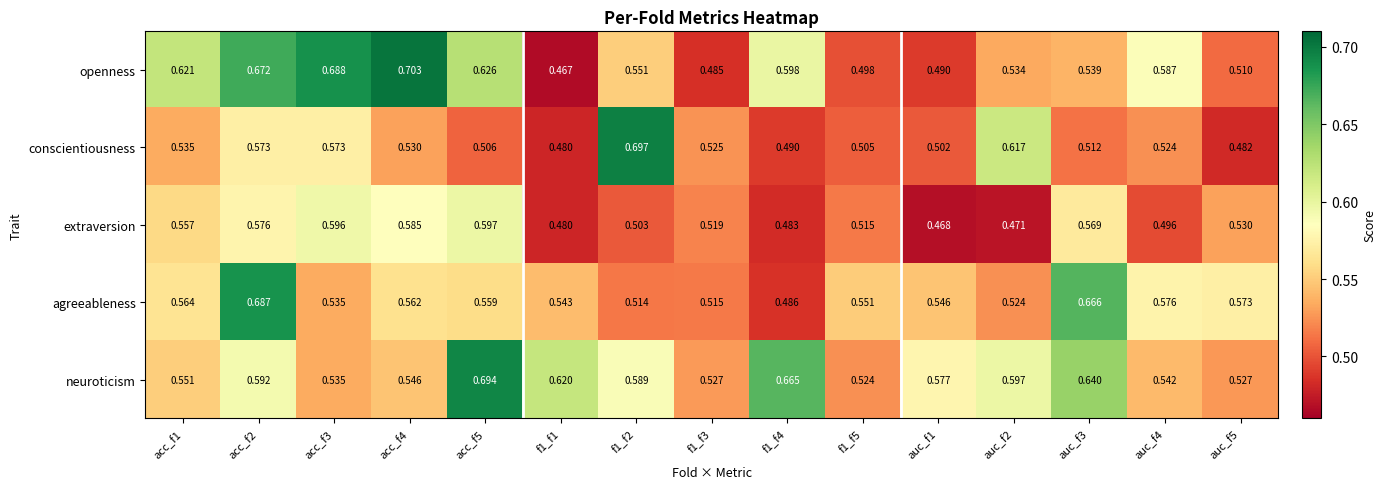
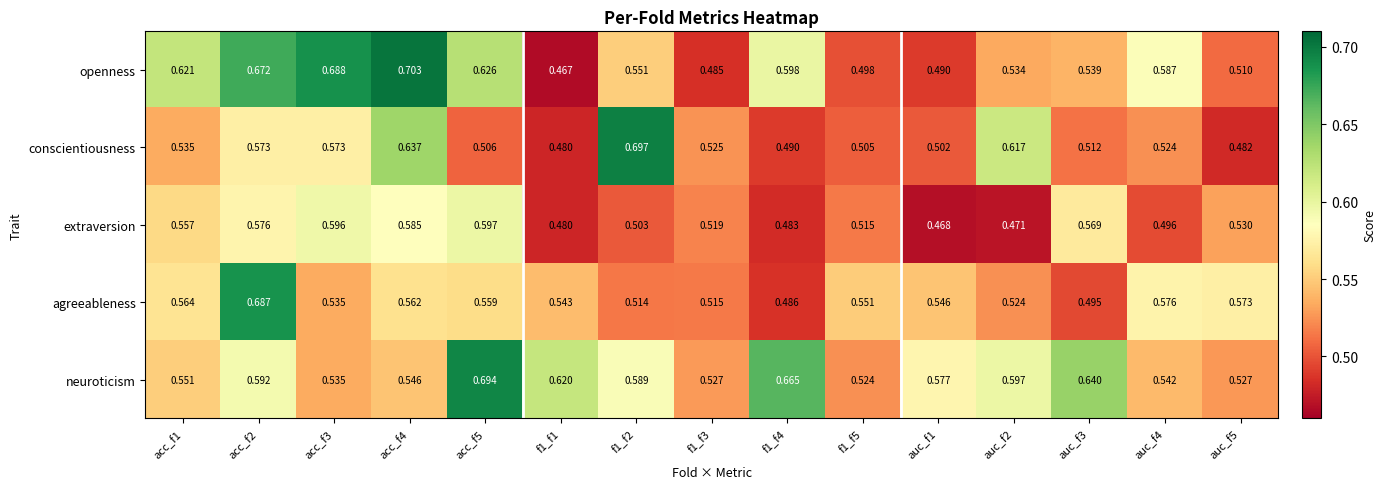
  {
    "openness": {
      "acc_f1": 0.621,
      "acc_f2": 0.672,
      "acc_f3": 0.688,
      "acc_f4": 0.703,
      "acc_f5": 0.626,
      "f1_f1": 0.467,
      "f1_f2": 0.551,
      "f1_f3": 0.485,
      "f1_f4": 0.598,
      "f1_f5": 0.498,
      "auc_f1": 0.490,
      "auc_f2": 0.534,
      "auc_f3": 0.539,
      "auc_f4": 0.587,
      "auc_f5": 0.510
    },
    "conscientiousness": {
      "acc_f1": 0.535,
      "acc_f2": 0.573,
      "acc_f3": 0.573,
-     "acc_f4": 0.530,
+     "acc_f4": 0.637,
      "acc_f5": 0.506,
      "f1_f1": 0.480,
      "f1_f2": 0.697,
      "f1_f3": 0.525,
      "f1_f4": 0.490,
      "f1_f5": 0.505,
      "auc_f1": 0.502,
      "auc_f2": 0.617,
      "auc_f3": 0.512,
      "auc_f4": 0.524,
      "auc_f5": 0.482
    },
    "extraversion": {
      "acc_f1": 0.557,
      "acc_f2": 0.576,
      "acc_f3": 0.596,
      "acc_f4": 0.585,
      "acc_f5": 0.597,
      "f1_f1": 0.480,
      "f1_f2": 0.503,
      "f1_f3": 0.519,
      "f1_f4": 0.483,
      "f1_f5": 0.515,
      "auc_f1": 0.468,
      "auc_f2": 0.471,
      "auc_f3": 0.569,
      "auc_f4": 0.496,
      "auc_f5": 0.530
    },
    "agreeableness": {
      "acc_f1": 0.564,
      "acc_f2": 0.687,
      "acc_f3": 0.535,
      "acc_f4": 0.562,
      "acc_f5": 0.559,
      "f1_f1": 0.543,
      "f1_f2": 0.514,
      "f1_f3": 0.515,
      "f1_f4": 0.486,
      "f1_f5": 0.551,
      "auc_f1": 0.546,
      "auc_f2": 0.524,
-     "auc_f3": 0.666,
+     "auc_f3": 0.495,
      "auc_f4": 0.576,
      "auc_f5": 0.573
    },
    "neuroticism": {
      "acc_f1": 0.551,
      "acc_f2": 0.592,
      "acc_f3": 0.535,
      "acc_f4": 0.546,
      "acc_f5": 0.694,
      "f1_f1": 0.620,
      "f1_f2": 0.589,
      "f1_f3": 0.527,
      "f1_f4": 0.665,
      "f1_f5": 0.524,
      "auc_f1": 0.577,
      "auc_f2": 0.597,
      "auc_f3": 0.640,
      "auc_f4": 0.542,
      "auc_f5": 0.527
    }
  }
